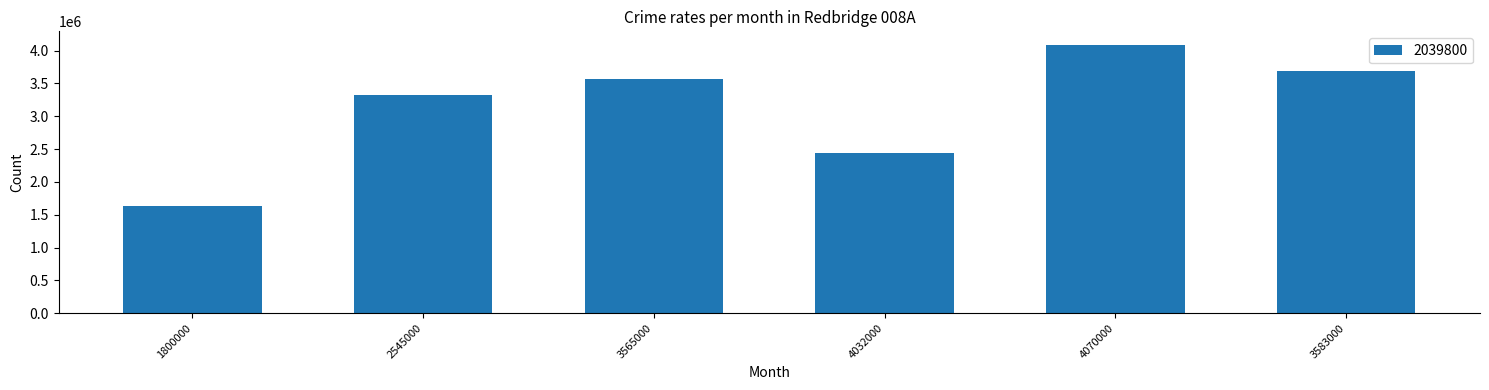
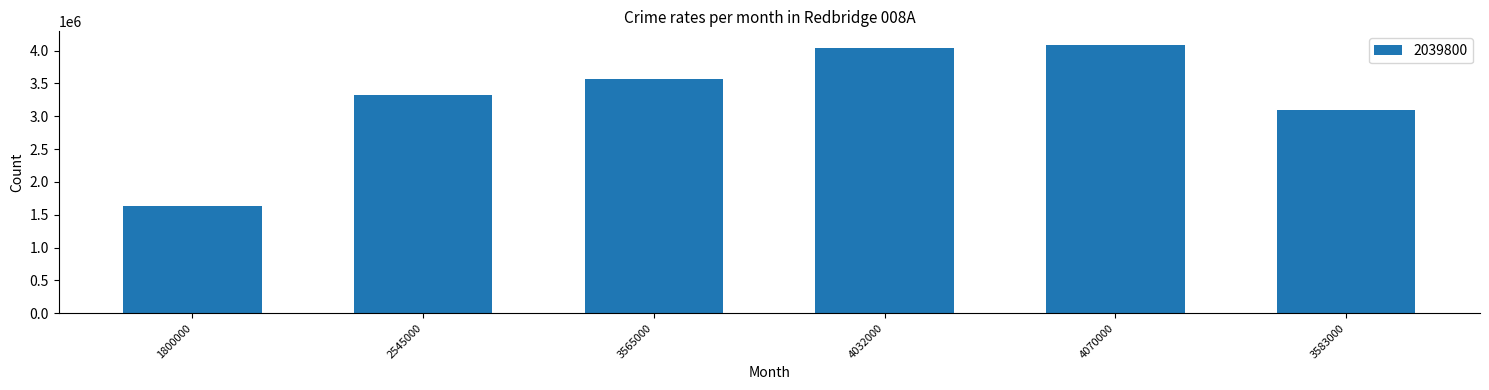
  {
    "1800000": 1600000,
    "2545000": 3300000,
    "3565000": 3600000,
-   "4032000": 2400000,
+   "4032000": 4000000,
    "4070000": 4100000,
-   "3583000": 3700000
+   "3583000": 3100000
  }
